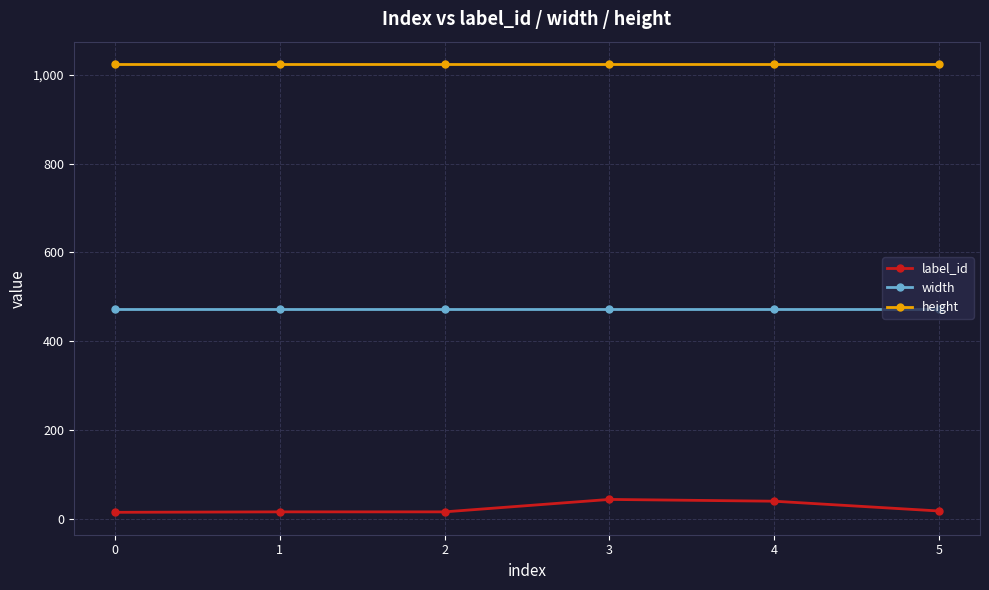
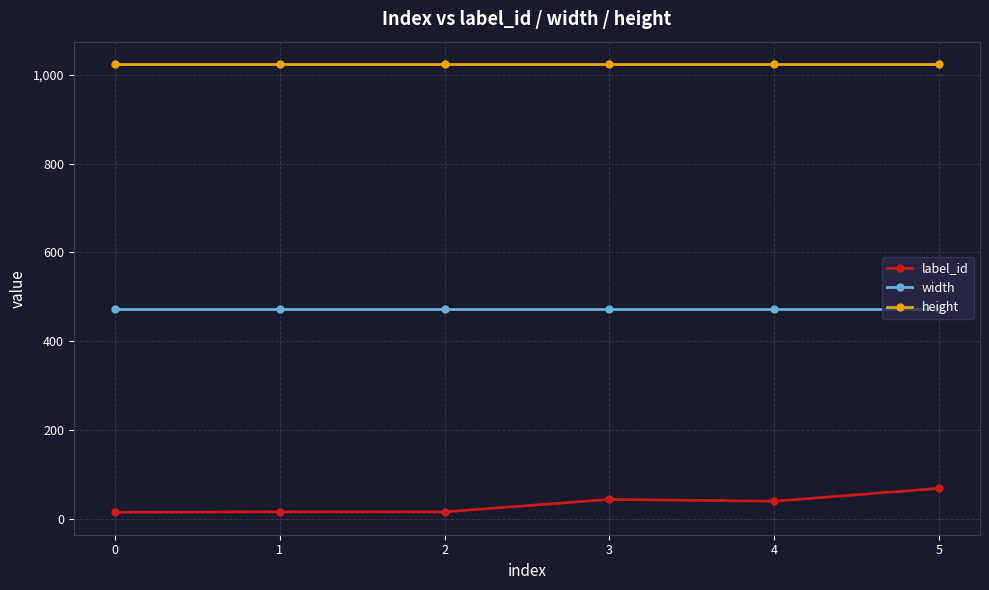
  {
    "label_id": {
      "0": "20",
      "1": "20",
      "2": "20",
      "3": "40",
      "4": "40",
-     "5": "20"
+     "5": "70"
    },
    "width": {
      "0": "470",
      "1": "470",
      "2": "470",
      "3": "470",
      "4": "470"
    },
    "height": {
      "0": "1,020",
      "1": "1,020",
      "2": "1,020",
      "3": "1,020",
      "4": "1,020",
      "5": "1,020"
    }
  }
